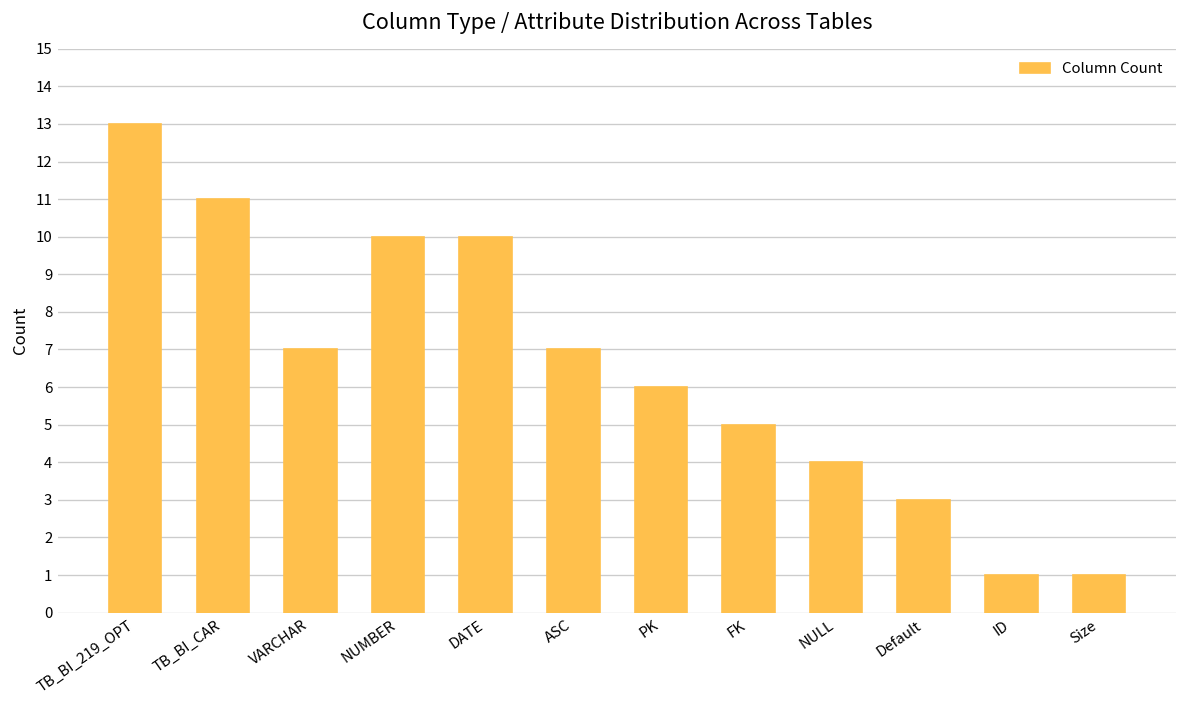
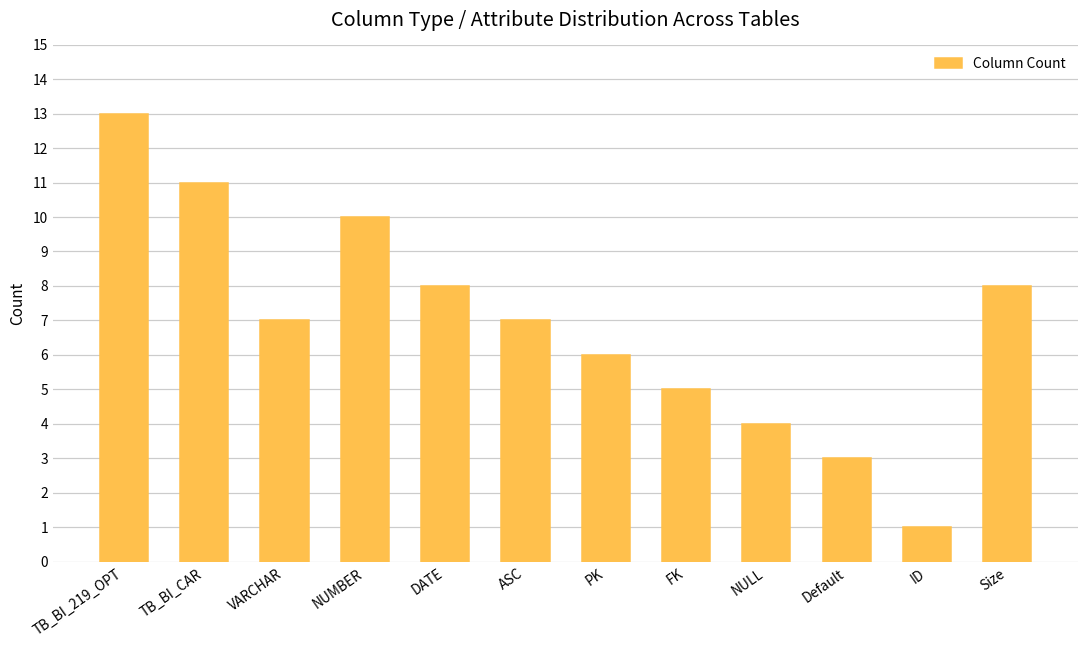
  {
    "TB_BI_219_OPT": 13,
    "TB_BI_CAR": 11,
    "VARCHAR": 7,
    "NUMBER": 10,
-   "DATE": 10,
+   "DATE": 8,
    "ASC": 7,
    "PK": 6,
    "FK": 5,
    "NULL": 4,
    "Default": 3,
    "ID": 1,
-   "Size": 1
+   "Size": 8
  }
